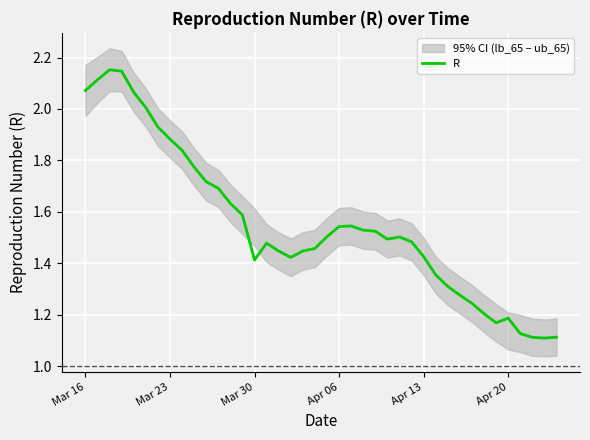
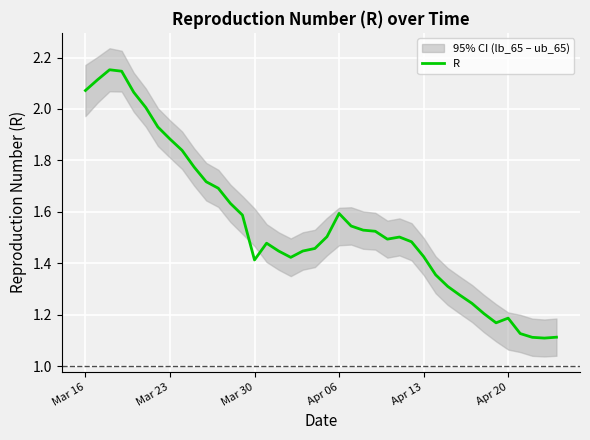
  {
    "R": {
      "Mar 16": 2.07,
      "Mar 23": 1.88,
      "Mar 30": 1.41,
-     "Apr 06": 1.54,
+     "Apr 06": 1.59,
      "Apr 13": 1.43,
      "Apr 20": 1.19
    }
  }
